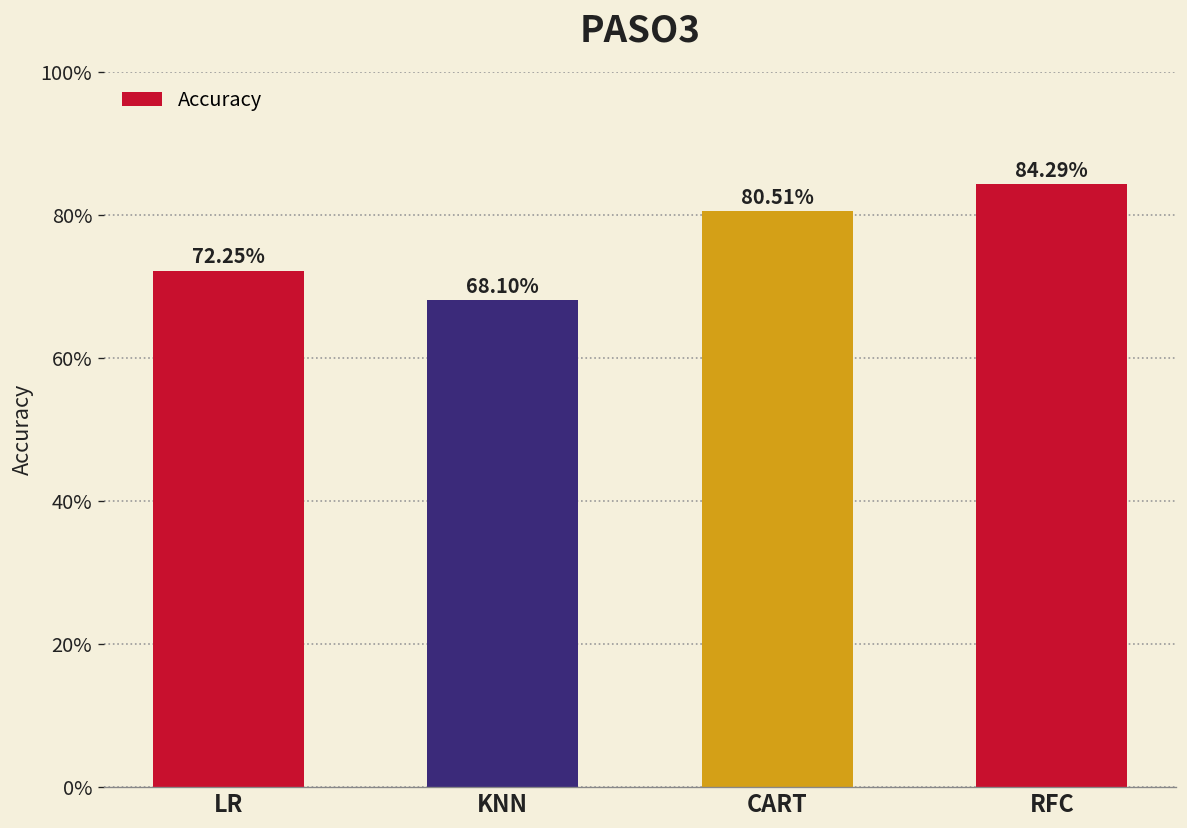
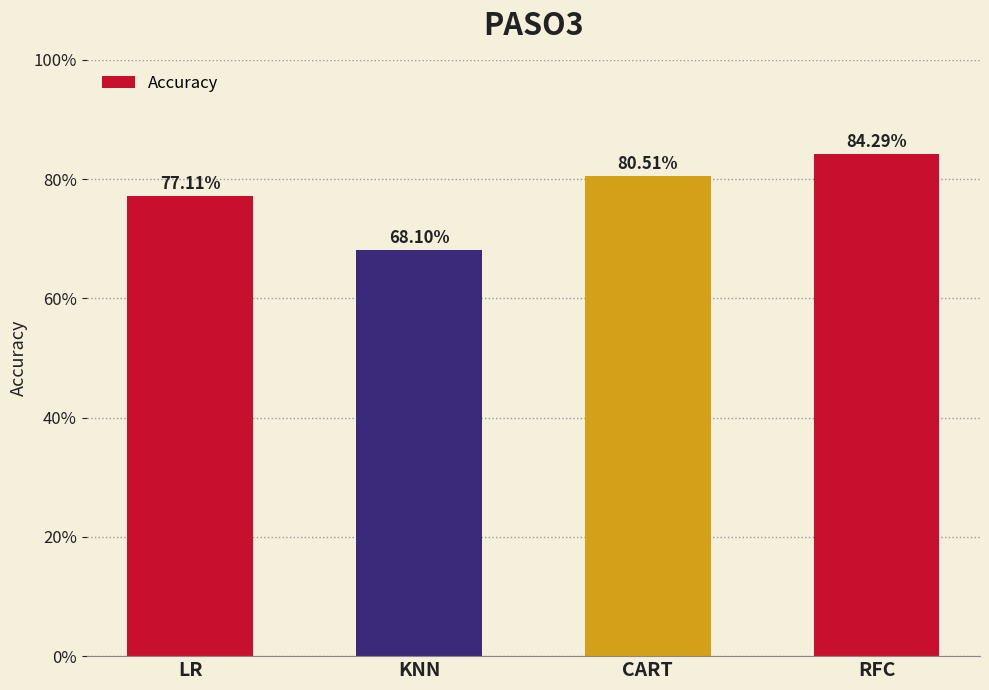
  {
-   "LR": "72.25%",
+   "LR": "77.11%",
    "KNN": "68.10%",
    "CART": "80.51%",
    "RFC": "84.29%"
  }
